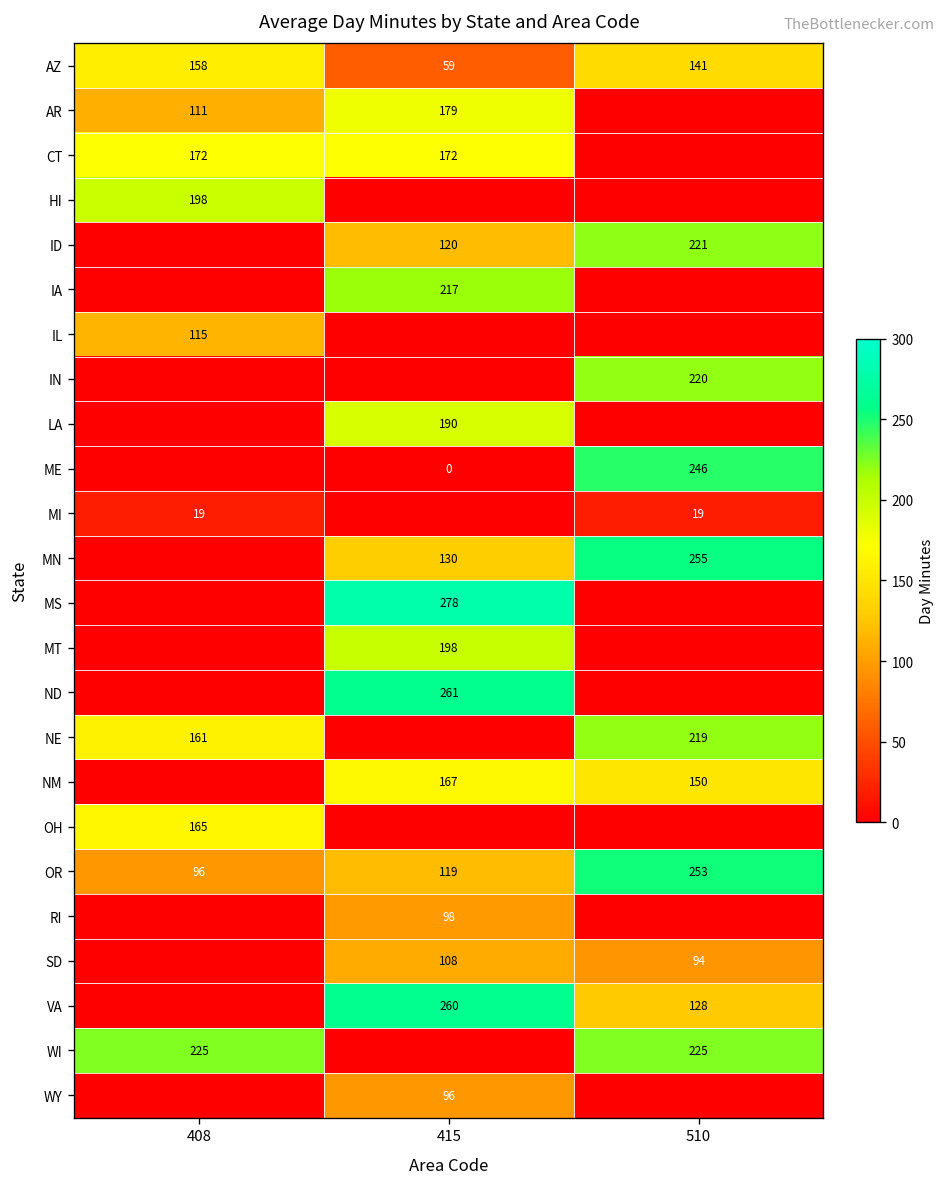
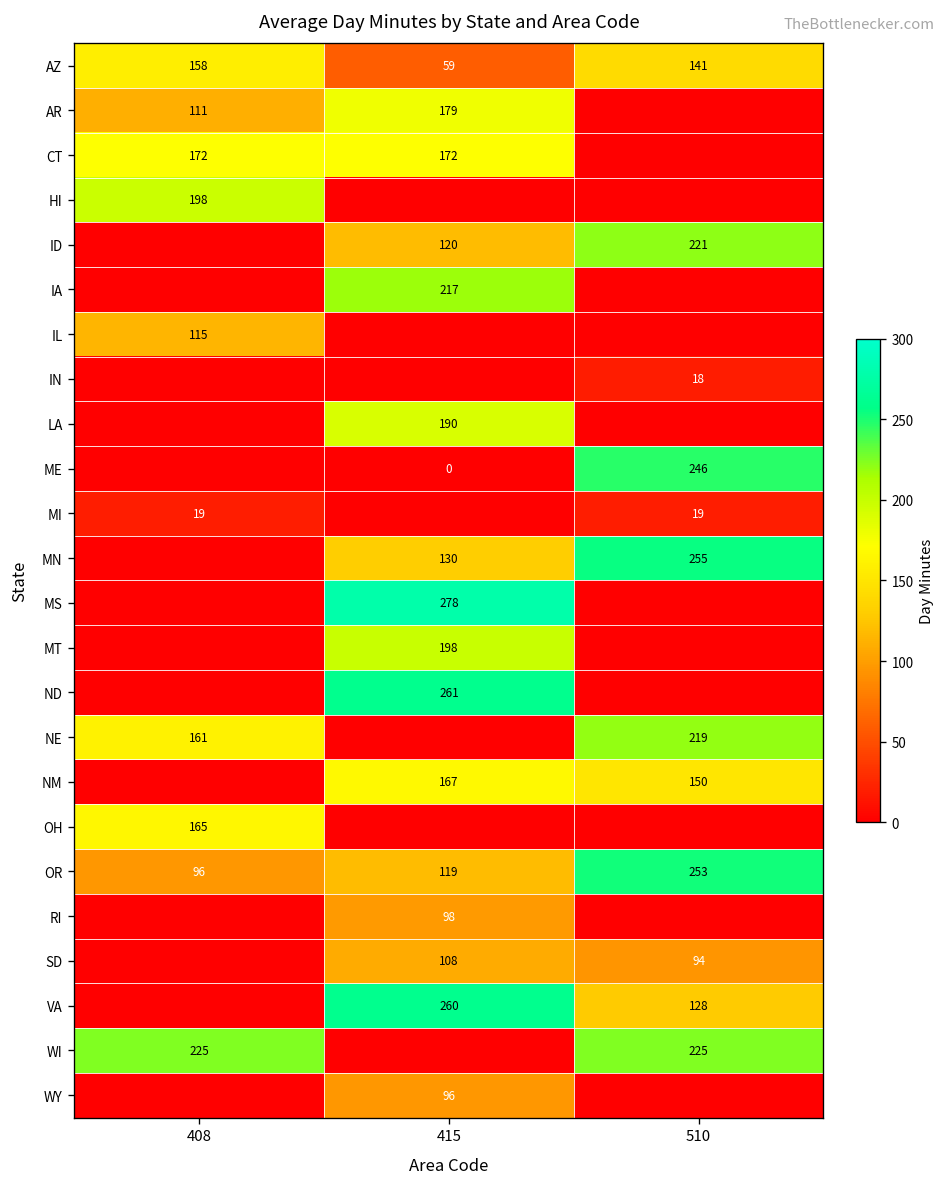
  {
    "AZ": {
      "408": 158,
      "415": 59,
      "510": 141
    },
    "AR": {
      "408": 111,
      "415": 179
    },
    "CT": {
      "408": 172,
      "415": 172
    },
    "HI": {
      "408": 198
    },
    "ID": {
      "415": 120,
      "510": 221
    },
    "IA": {
      "415": 217
    },
    "IL": {
      "408": 115
    },
    "IN": {
-     "510": 220
+     "510": 18
    },
    "LA": {
      "415": 190
    },
    "ME": {
      "415": 0,
      "510": 246
    },
    "MI": {
      "408": 19,
      "510": 19
    },
    "MN": {
      "415": 130,
      "510": 255
    },
    "MS": {
      "415": 278
    },
    "MT": {
      "415": 198
    },
    "ND": {
      "415": 261
    },
    "NE": {
      "408": 161,
      "510": 219
    },
    "NM": {
      "415": 167,
      "510": 150
    },
    "OH": {
      "408": 165
    },
    "OR": {
      "408": 96,
      "415": 119,
      "510": 253
    },
    "RI": {
      "415": 98
    },
    "SD": {
      "415": 108,
      "510": 94
    },
    "VA": {
      "415": 260,
      "510": 128
    },
    "WI": {
      "408": 225,
      "510": 225
    },
    "WY": {
      "415": 96
    }
  }
